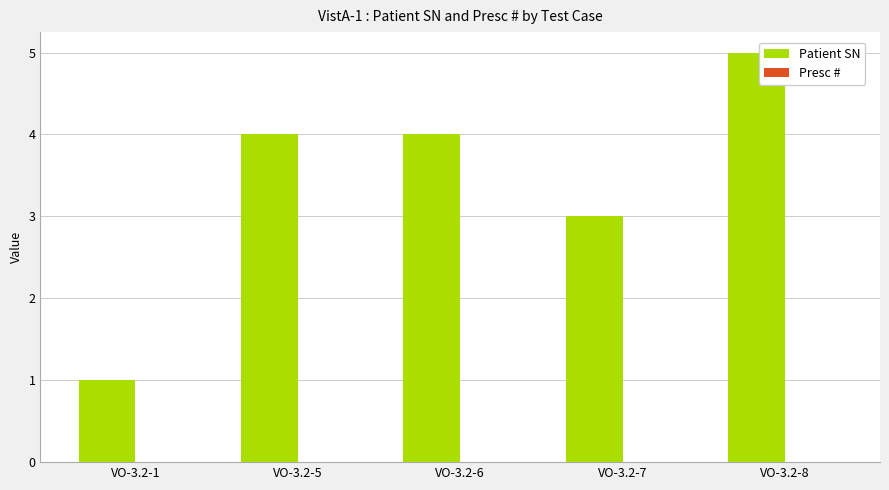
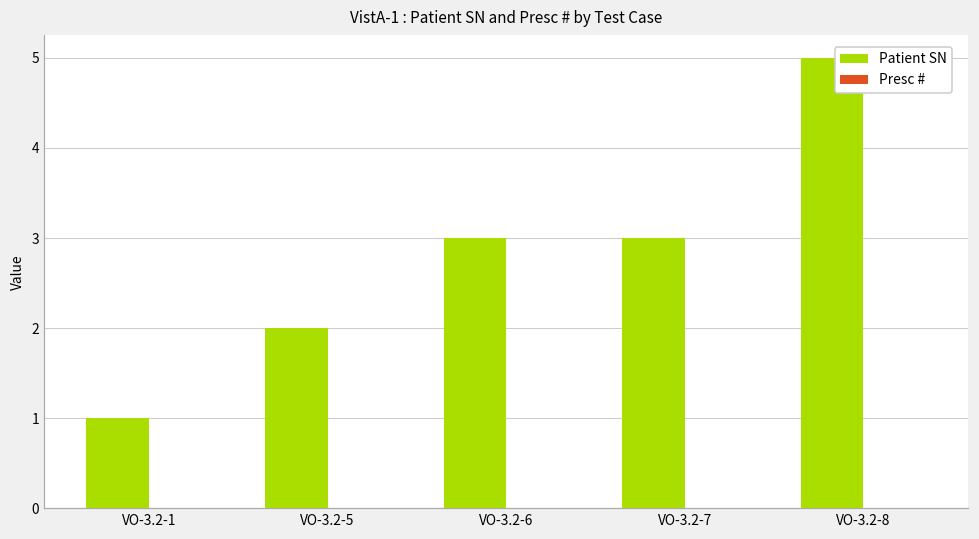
  {
    "Patient SN": {
      "VO-3.2-1": 1.0,
-     "VO-3.2-5": 4.0,
-     "VO-3.2-6": 4.0,
+     "VO-3.2-5": 2.0,
+     "VO-3.2-6": 3.0,
      "VO-3.2-7": 3.0,
      "VO-3.2-8": 5.0
    },
    "Presc #": {
      "VO-3.2-1": 0.0,
      "VO-3.2-5": 0.0,
      "VO-3.2-6": 0.0,
      "VO-3.2-7": 0.0,
      "VO-3.2-8": 0.0
    }
  }
